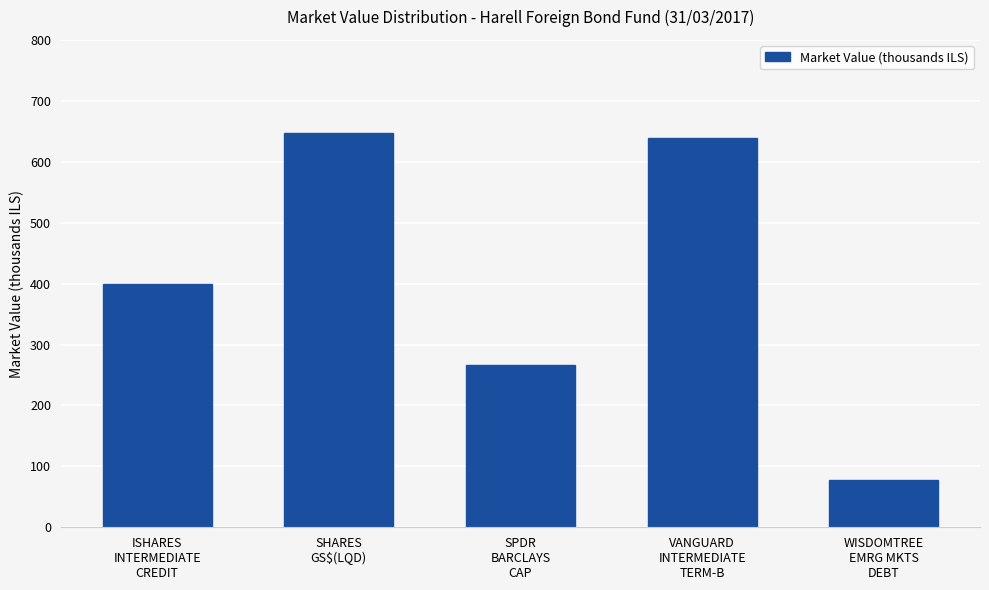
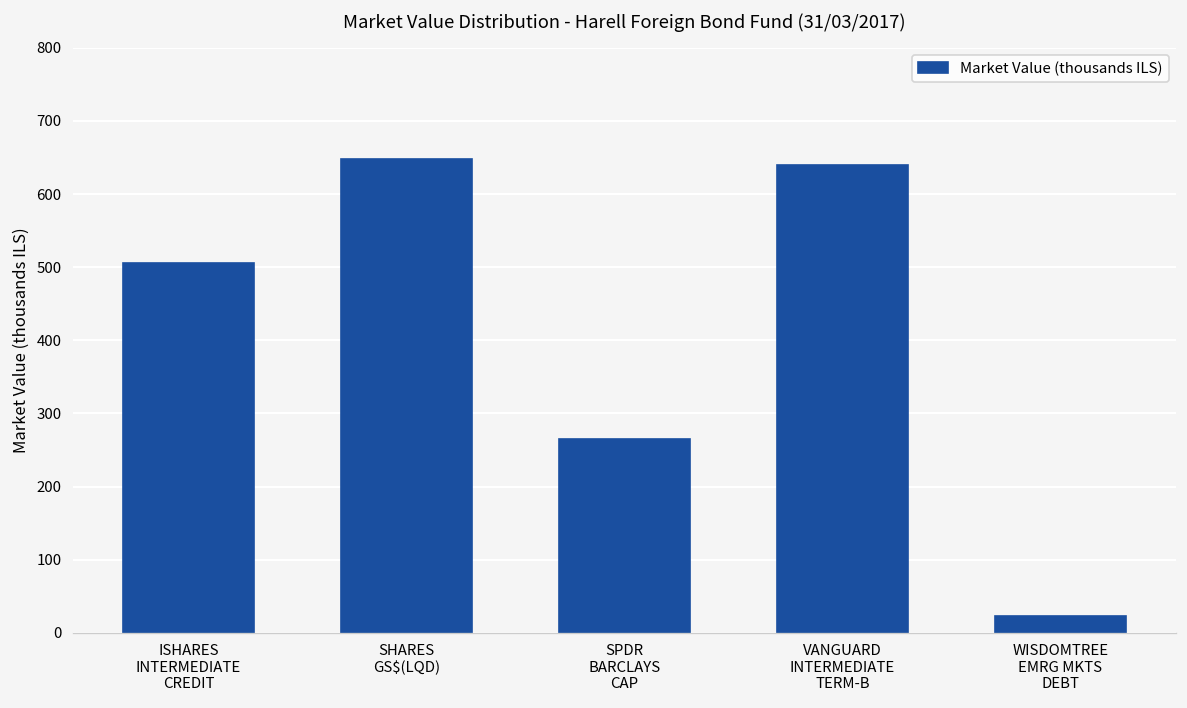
  {
-   "ISHARES INTERMEDIATE CREDIT": 400,
+   "ISHARES INTERMEDIATE CREDIT": 510,
    "SHARES GS$(LQD)": 650,
    "SPDR BARCLAYS CAP": 270,
    "VANGUARD INTERMEDIATE TERM-B": 640,
-   "WISDOMTREE EMRG MKTS DEBT": 80
+   "WISDOMTREE EMRG MKTS DEBT": 20
  }
